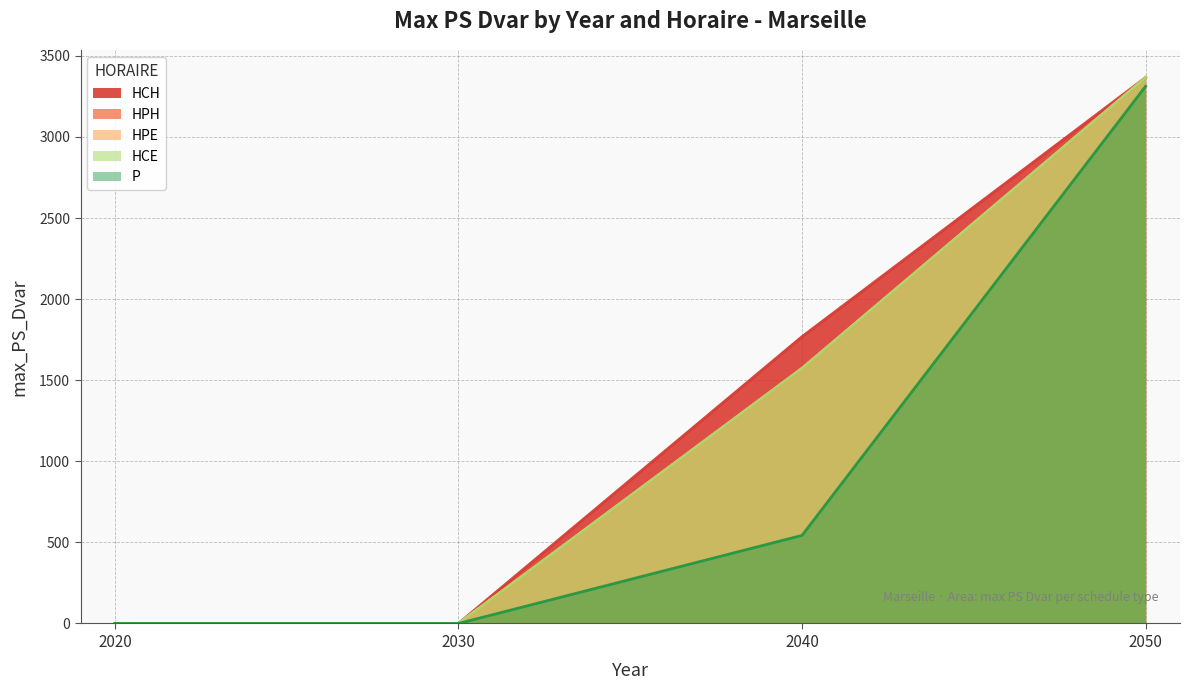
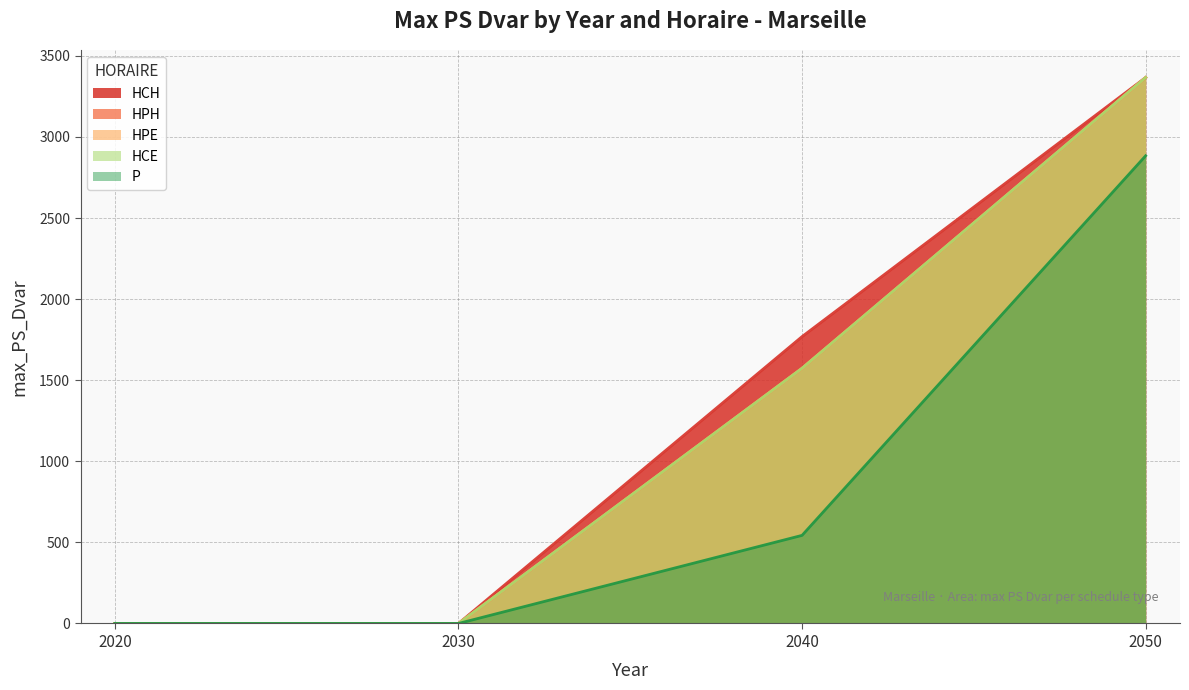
  {
    "HCH": {
      "2040": 1770
    },
    "HCE": {
      "2040": 1570
    },
    "P": {
      "2040": 540,
-     "2050": 3310
+     "2050": 2880
    }
  }
